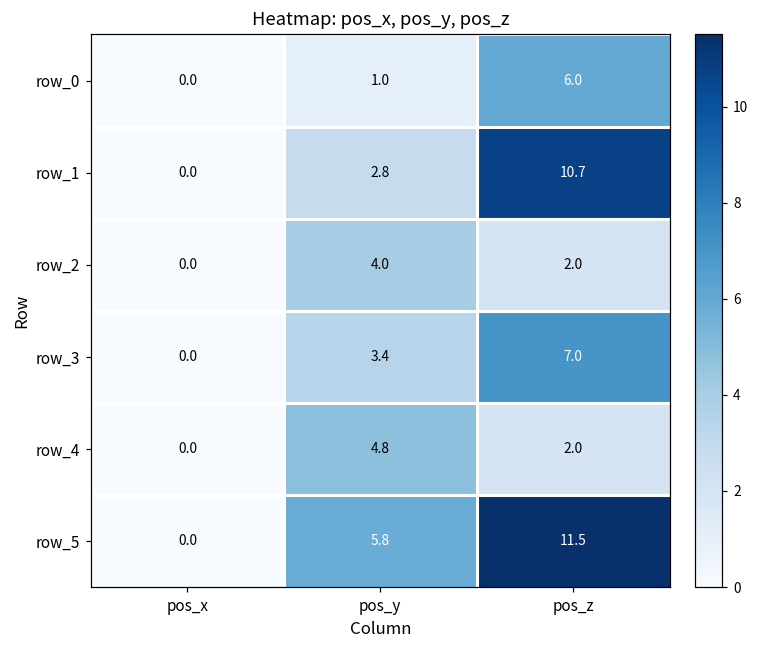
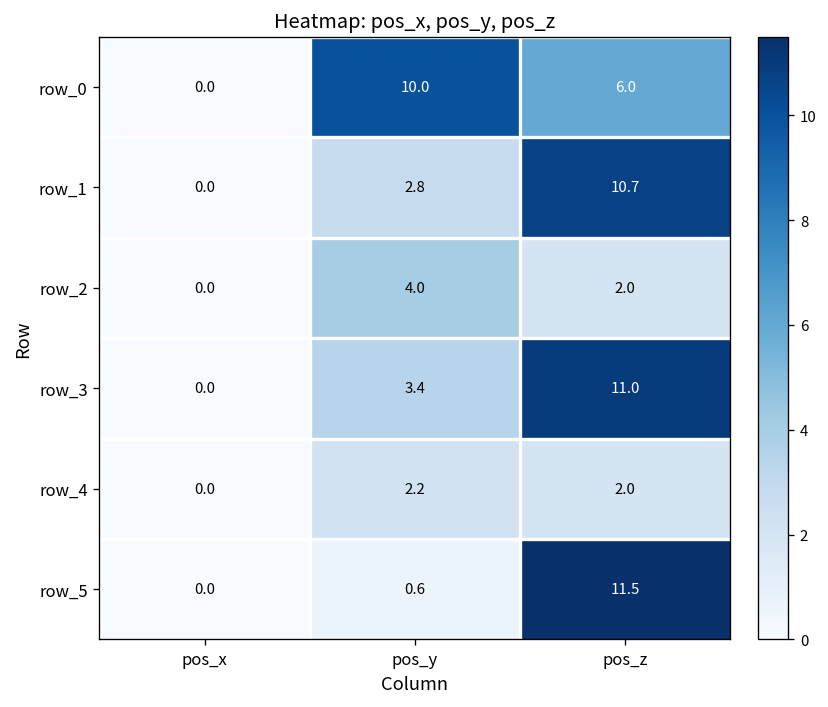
  {
    "row_0": {
      "pos_x": 0.0,
-     "pos_y": 1.0,
+     "pos_y": 10.0,
      "pos_z": 6.0
    },
    "row_1": {
      "pos_x": 0.0,
      "pos_y": 2.8,
      "pos_z": 10.7
    },
    "row_2": {
      "pos_x": 0.0,
      "pos_y": 4.0,
      "pos_z": 2.0
    },
    "row_3": {
      "pos_x": 0.0,
      "pos_y": 3.4,
-     "pos_z": 7.0
+     "pos_z": 11.0
    },
    "row_4": {
      "pos_x": 0.0,
-     "pos_y": 4.8,
+     "pos_y": 2.2,
      "pos_z": 2.0
    },
    "row_5": {
      "pos_x": 0.0,
-     "pos_y": 5.8,
+     "pos_y": 0.6,
      "pos_z": 11.5
    }
  }
